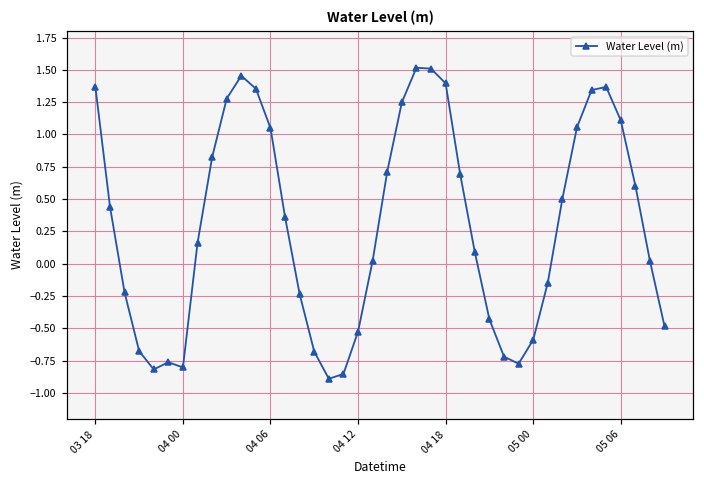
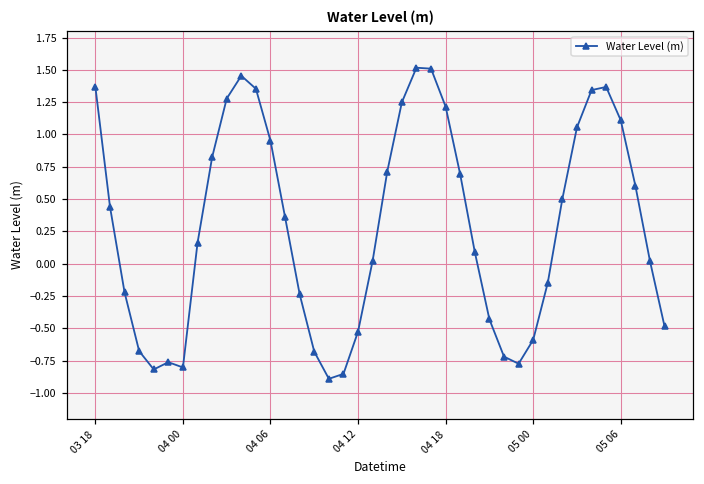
  {
    "03 18": 1.37,
    "04 00": -0.80,
-   "04 06": 1.05,
+   "04 06": 0.95,
    "04 12": -0.53,
-   "04 18": 1.40,
+   "04 18": 1.22,
    "05 00": -0.59,
    "05 06": 1.11
  }
